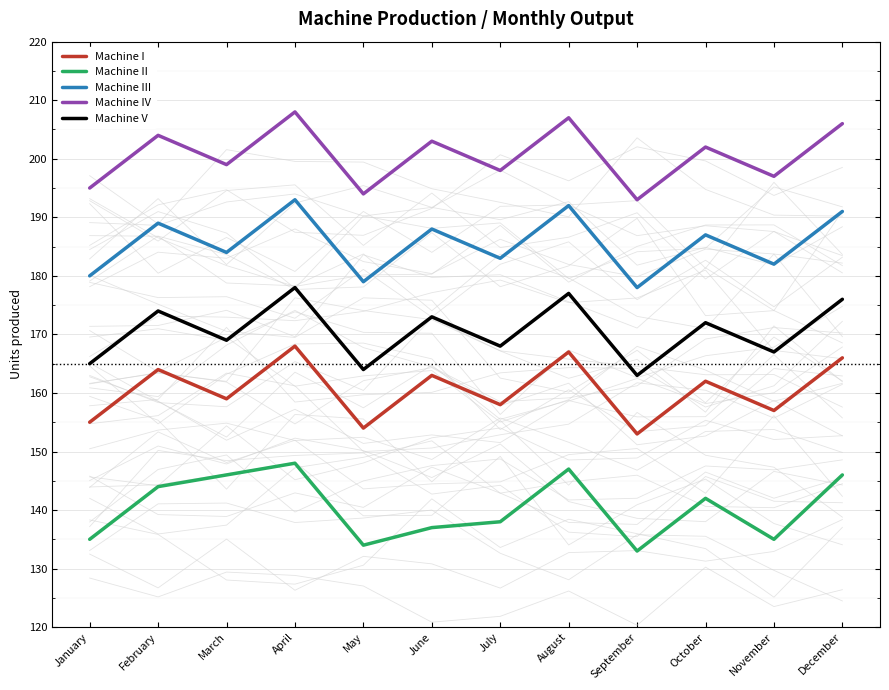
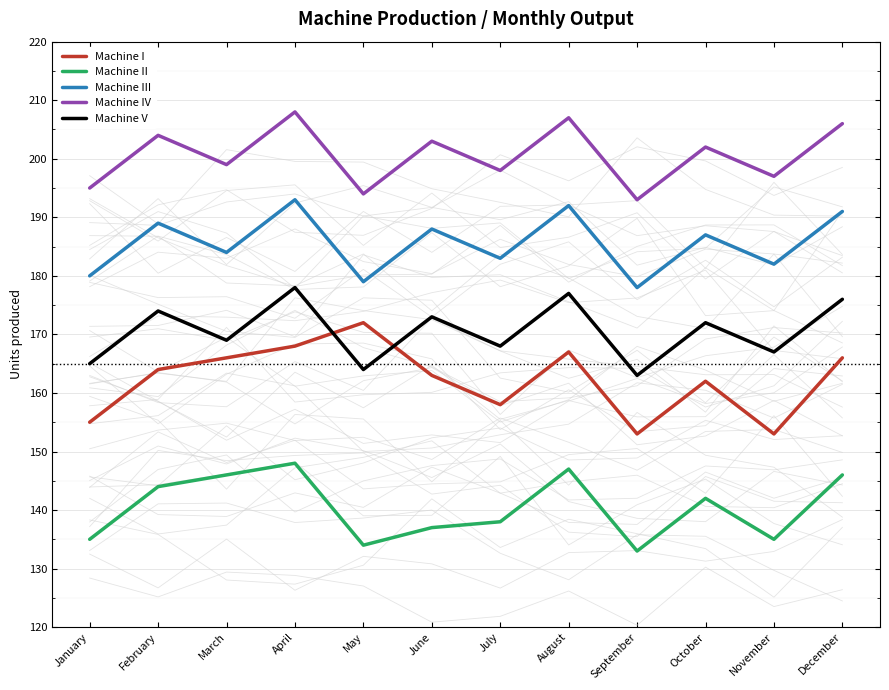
  {
    "Machine I": {
-     "March": 159,
-     "May": 154,
+     "March": 166,
+     "May": 172,
      "June": 163,
      "October": 162,
-     "November": 157
+     "November": 153
    },
    "Machine II": {
      "January": 135,
      "May": 134,
      "June": 137,
      "July": 138,
      "August": 147,
      "October": 142,
      "November": 135,
      "December": 146
    },
    "Machine III": {
      "April": 193,
      "May": 179,
      "July": 183,
      "September": 178,
      "October": 187
    },
    "Machine IV": {
      "January": 195,
      "February": 204,
      "March": 199,
      "April": 208,
      "May": 194,
      "June": 203,
      "August": 207,
      "October": 202,
      "November": 197,
      "December": 206
    },
    "Machine V": {
      "February": 174,
      "May": 164,
      "July": 168,
      "August": 177,
      "October": 172,
      "December": 176
    }
  }
